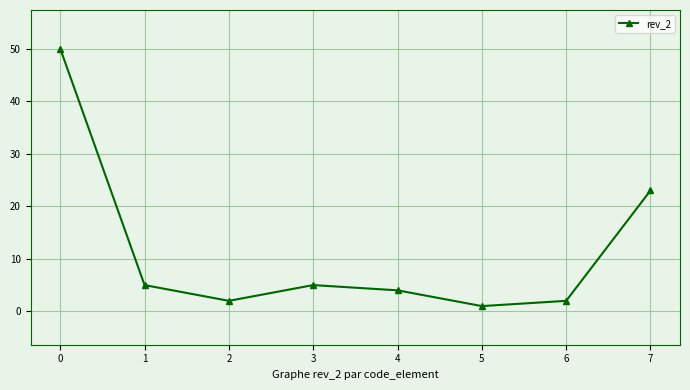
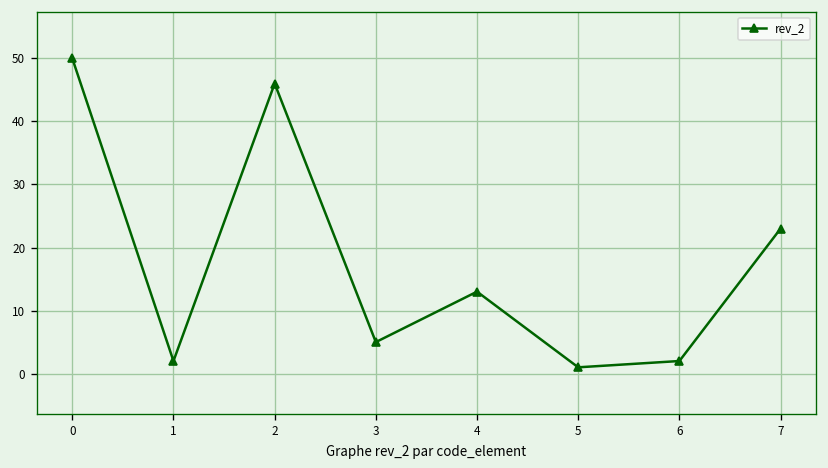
  {
    "0": 50,
-   "1": 5,
-   "2": 2,
+   "1": 2,
+   "2": 46,
    "3": 5,
-   "4": 4,
+   "4": 13,
    "5": 1,
    "6": 2,
    "7": 23
  }
